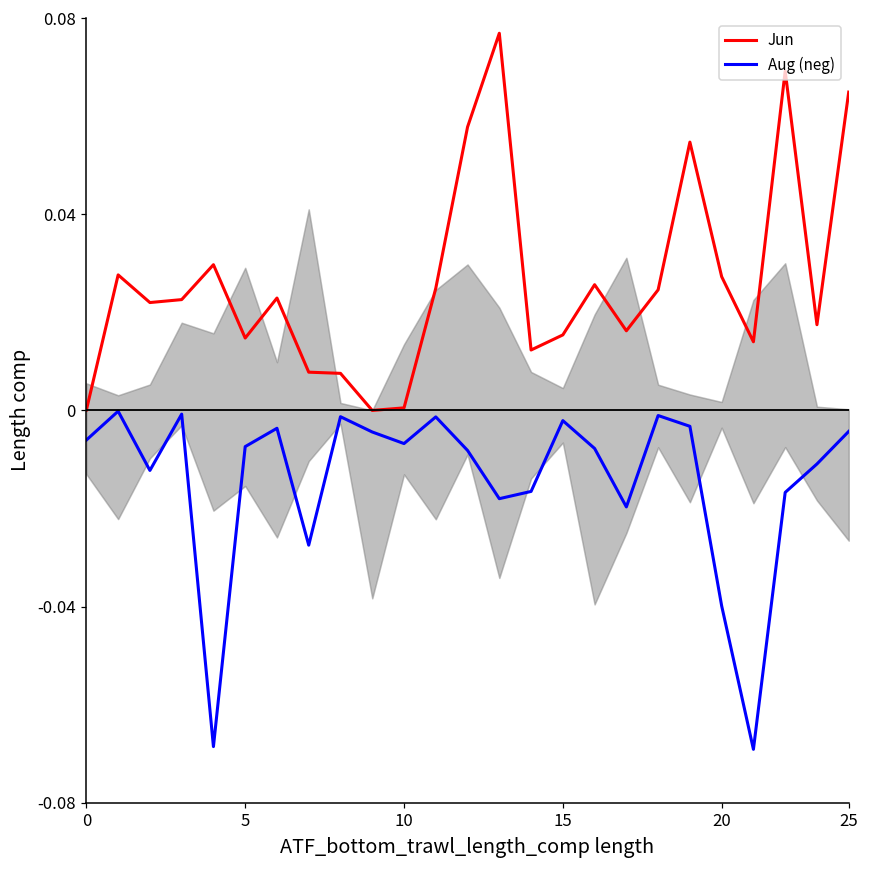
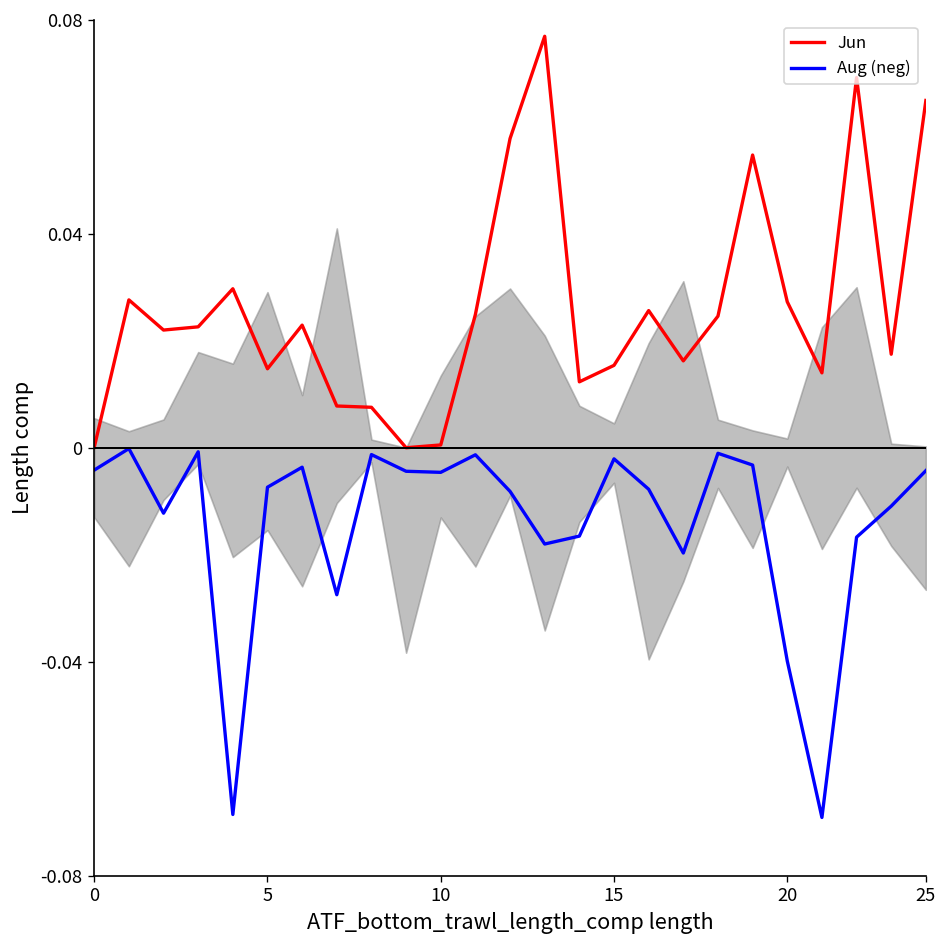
  {
    "Jun": {
      "0": 0.000,
      "5": 0.015,
      "10": 0.001,
      "15": 0.015,
      "20": 0.027,
      "25": 0.065
    },
    "Aug (neg)": {
-     "0": -0.006,
+     "0": -0.004,
      "5": -0.007,
-     "10": -0.007,
+     "10": -0.005,
      "15": -0.002,
      "20": -0.040,
      "25": -0.004
    }
  }
